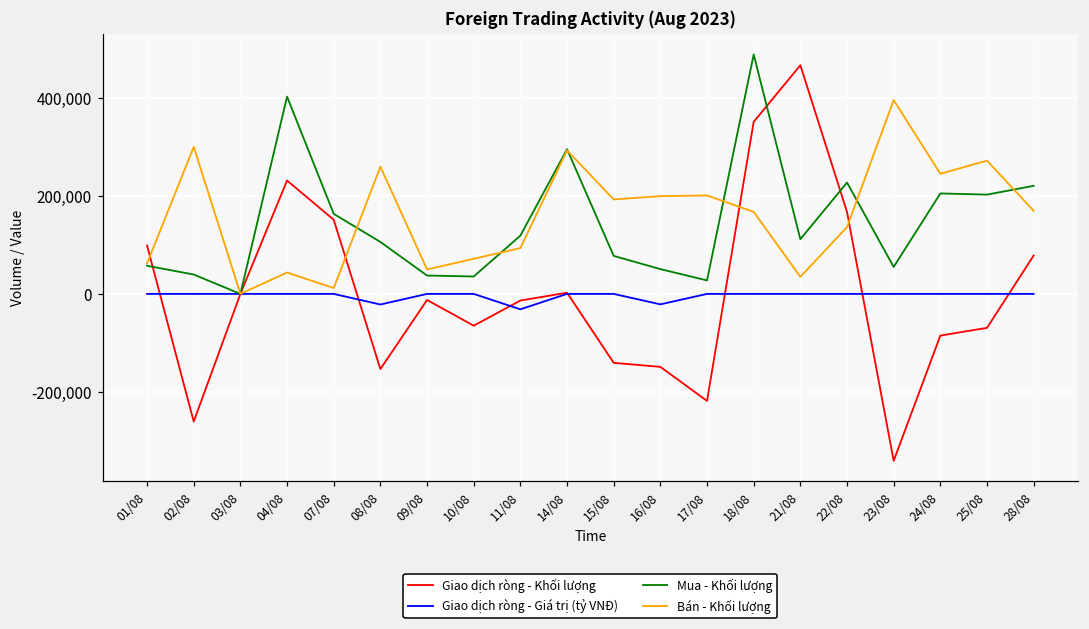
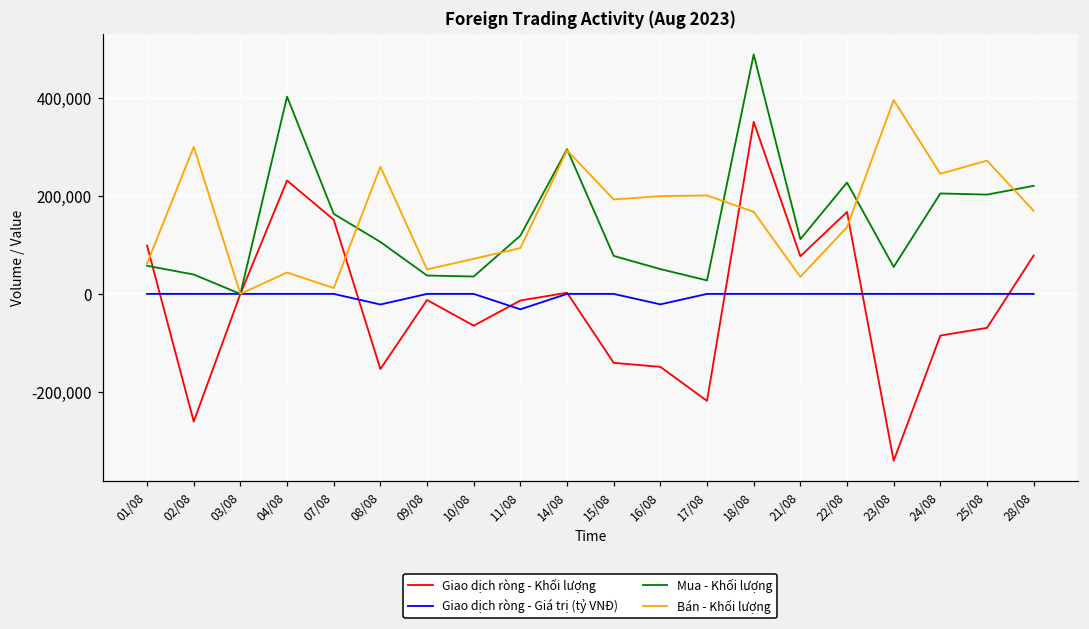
  {
    "Giao dịch ròng - Khối lượng": {
      "01/08": "100,000",
      "02/08": "-260,000",
      "04/08": "230,000",
      "07/08": "150,000",
      "08/08": "-150,000",
      "09/08": "-10,000",
      "10/08": "-60,000",
      "11/08": "-10,000",
      "15/08": "-140,000",
      "16/08": "-150,000",
      "17/08": "-220,000",
      "18/08": "350,000",
-     "21/08": "470,000",
+     "21/08": "80,000",
      "22/08": "170,000",
      "23/08": "-340,000",
      "24/08": "-90,000",
      "25/08": "-70,000",
      "28/08": "80,000"
    },
    "Giao dịch ròng - Giá trị (tỷ VNĐ)": {
      "01/08": "0",
      "02/08": "0",
      "04/08": "0",
      "07/08": "0",
      "08/08": "-20,000",
      "09/08": "0",
      "10/08": "0",
      "11/08": "-30,000",
      "15/08": "0",
      "16/08": "-20,000",
      "17/08": "0",
      "18/08": "0",
      "21/08": "0",
      "22/08": "0",
      "23/08": "0",
      "24/08": "0",
      "25/08": "0",
      "28/08": "0"
    },
    "Mua - Khối lượng": {
      "02/08": "40,000",
      "04/08": "400,000",
      "07/08": "160,000",
      "08/08": "110,000",
      "09/08": "40,000",
      "10/08": "40,000",
      "11/08": "120,000",
      "15/08": "80,000",
      "16/08": "50,000",
      "17/08": "30,000",
      "18/08": "490,000",
      "21/08": "110,000",
      "22/08": "230,000",
      "23/08": "60,000",
      "24/08": "200,000",
      "25/08": "200,000",
      "28/08": "220,000"
    },
    "Bán - Khối lượng": {
      "02/08": "300,000",
      "04/08": "40,000",
      "07/08": "10,000",
      "08/08": "260,000",
      "09/08": "50,000",
      "10/08": "70,000",
      "11/08": "90,000",
      "15/08": "190,000",
      "16/08": "200,000",
      "17/08": "200,000",
      "18/08": "170,000",
      "21/08": "30,000",
      "22/08": "140,000",
      "23/08": "400,000",
      "24/08": "250,000",
      "25/08": "270,000",
      "28/08": "170,000"
    }
  }
